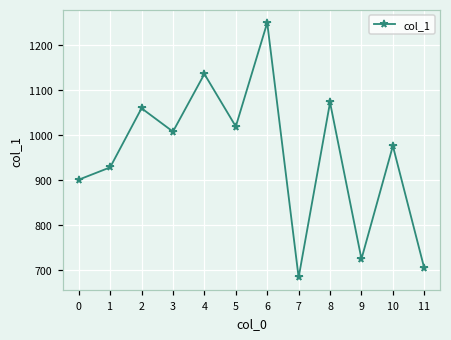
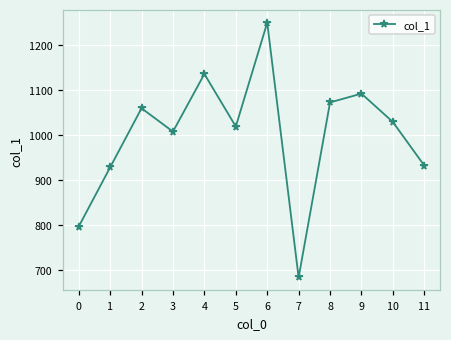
  {
-   "0": 900,
+   "0": 800,
    "1": 930,
    "2": 1060,
    "3": 1010,
    "4": 1130,
    "5": 1020,
    "6": 1250,
    "7": 680,
    "8": 1070,
-   "9": 720,
-   "10": 970,
-   "11": 700
+   "9": 1090,
+   "10": 1030,
+   "11": 930
  }
